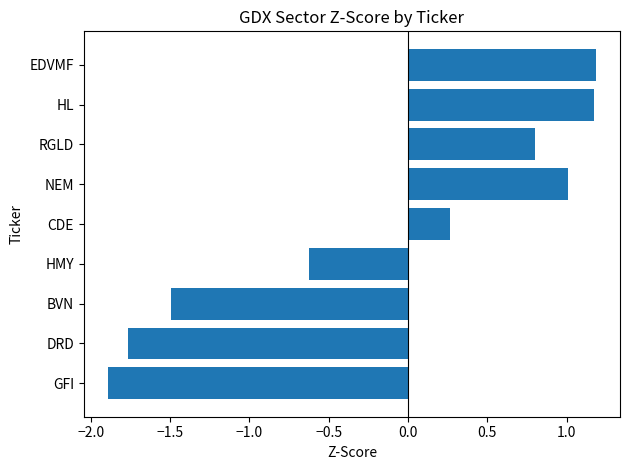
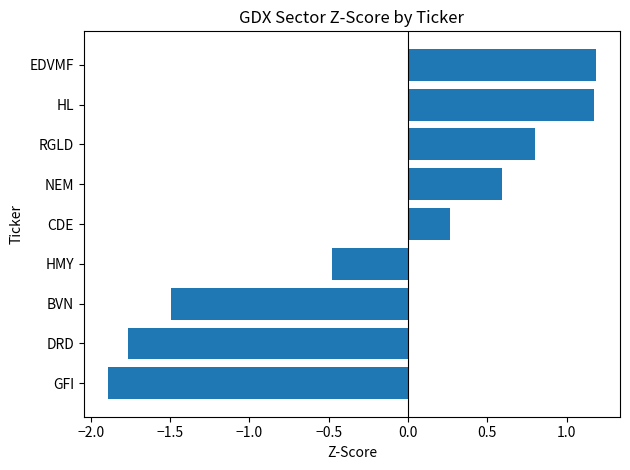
  {
    "EDVMF": 1.18,
    "HL": 1.17,
    "RGLD": 0.80,
-   "NEM": 1.01,
+   "NEM": 0.59,
    "CDE": 0.27,
-   "HMY": -0.63,
+   "HMY": -0.48,
    "BVN": -1.49,
    "DRD": -1.76,
    "GFI": -1.89
  }
